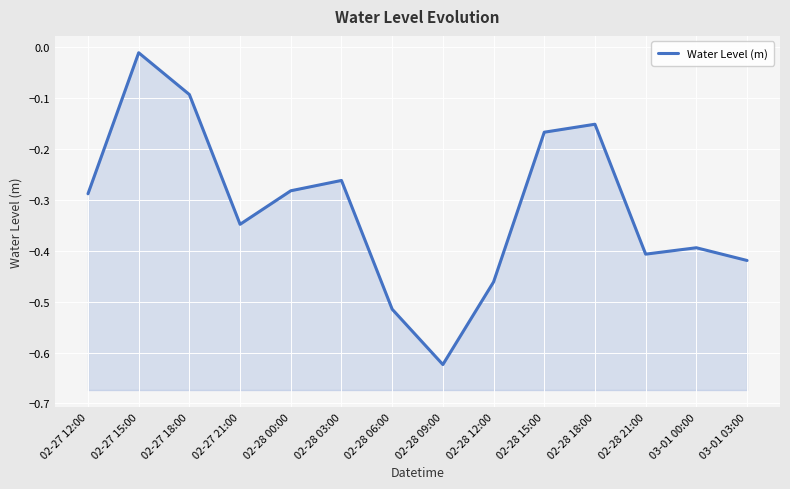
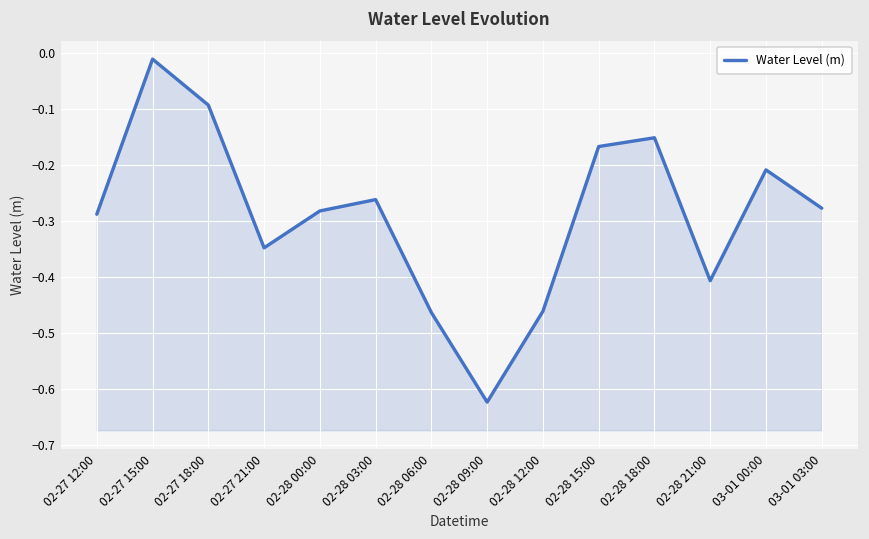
  {
    "02-27 12:00": -0.29,
    "02-27 15:00": -0.01,
    "02-27 18:00": -0.09,
    "02-27 21:00": -0.35,
    "02-28 00:00": -0.28,
    "02-28 03:00": -0.26,
-   "02-28 06:00": -0.51,
+   "02-28 06:00": -0.46,
    "02-28 09:00": -0.62,
    "02-28 12:00": -0.46,
    "02-28 15:00": -0.17,
    "02-28 18:00": -0.15,
    "02-28 21:00": -0.41,
-   "03-01 00:00": -0.39,
-   "03-01 03:00": -0.42
+   "03-01 00:00": -0.21,
+   "03-01 03:00": -0.28
  }
